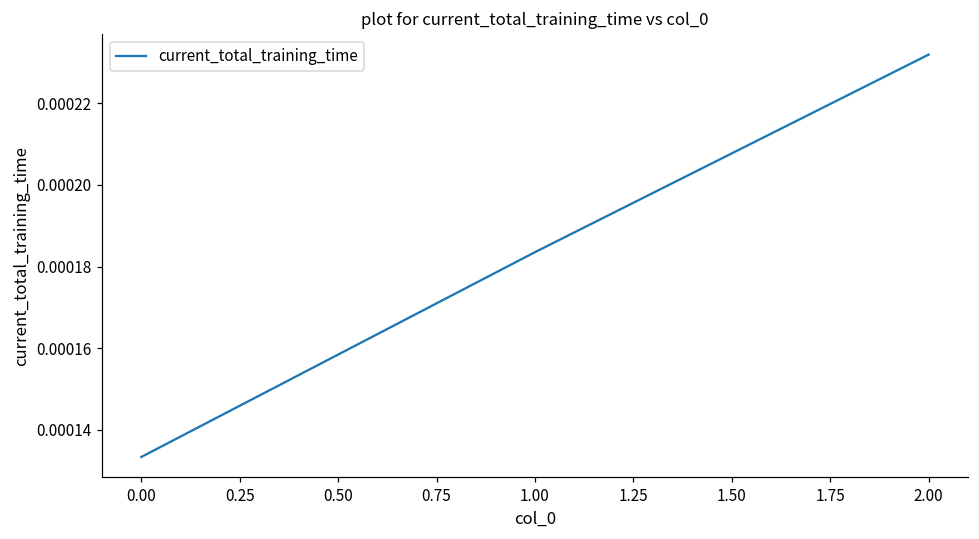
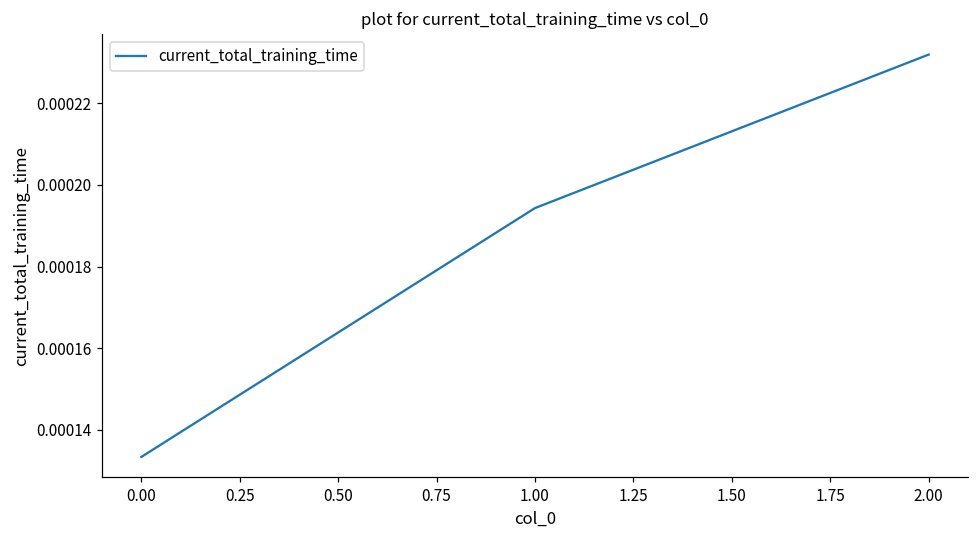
  {
    "0.00": 0.000133,
-   "1.00": 0.000184,
+   "1.00": 0.000194,
    "2.00": 0.000232
  }
